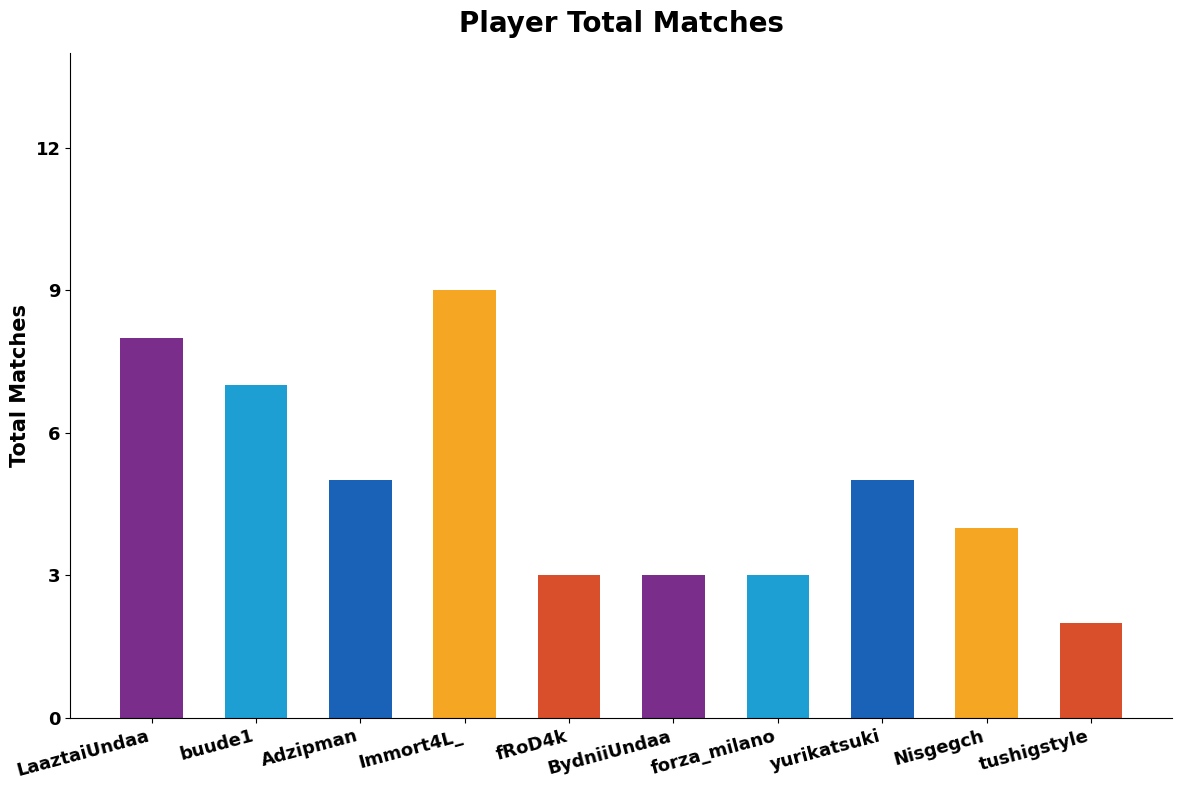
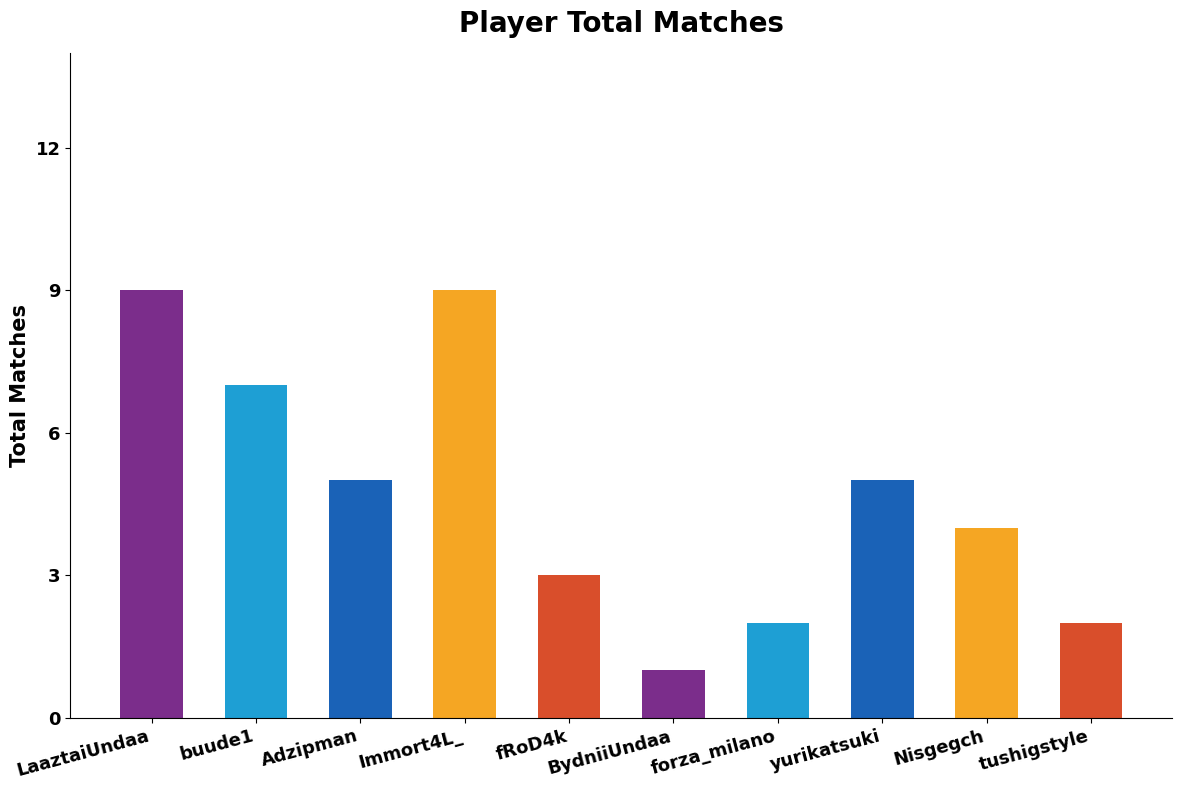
  {
-   "LaaztaiUndaa": 8,
+   "LaaztaiUndaa": 9,
    "buude1": 7,
    "Adzipman": 5,
    "Immort4L_": 9,
    "fRoD4k": 3,
-   "BydniiUndaa": 3,
-   "forza_milano": 3,
+   "BydniiUndaa": 1,
+   "forza_milano": 2,
    "yurikatsuki": 5,
    "Nisgegch": 4,
    "tushigstyle": 2
  }
